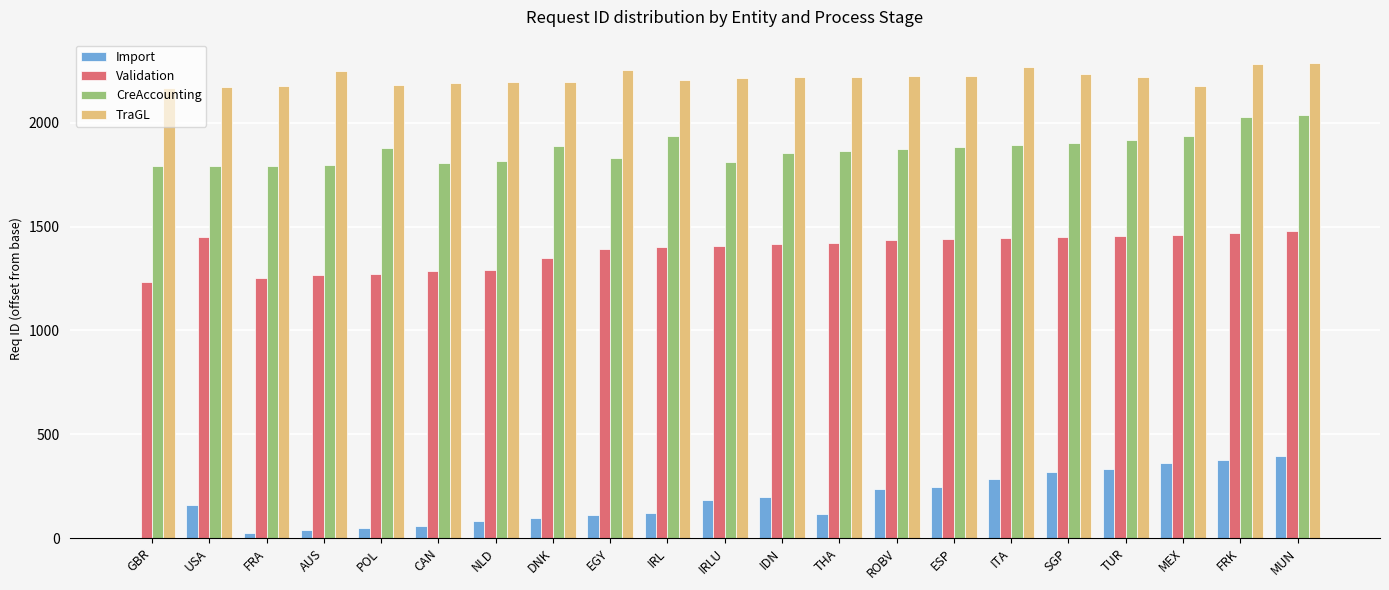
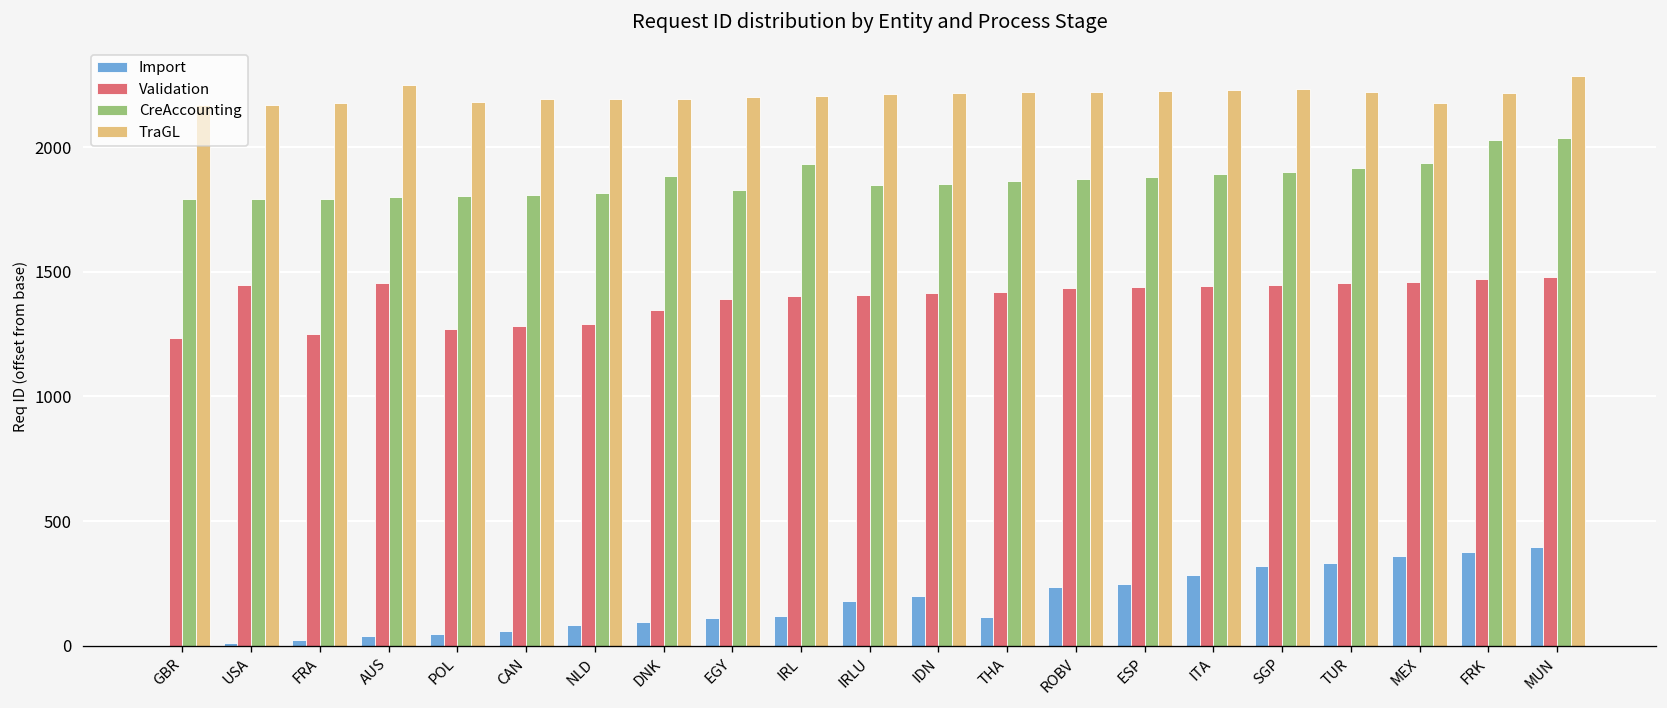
  {
    "Import": {
      "GBR": 0,
-     "USA": 160,
+     "USA": 10,
      "FRA": 20,
      "AUS": 40,
      "POL": 50,
      "CAN": 60,
      "NLD": 80,
      "DNK": 90,
      "EGY": 110,
      "IRL": 120,
      "IRLU": 180,
      "IDN": 200,
      "THA": 120,
      "ROBV": 240,
      "ESP": 250,
      "ITA": 280,
      "SGP": 320,
      "TUR": 330,
      "MEX": 360,
      "FRK": 380,
      "MUN": 400
    },
    "Validation": {
      "GBR": 1240,
      "USA": 1450,
      "FRA": 1250,
-     "AUS": 1270,
+     "AUS": 1450,
      "POL": 1270,
      "CAN": 1280,
      "NLD": 1290,
      "DNK": 1350,
      "EGY": 1390,
      "IRL": 1400,
      "IRLU": 1410,
      "IDN": 1420,
      "THA": 1420,
      "ROBV": 1430,
      "ESP": 1440,
      "ITA": 1450,
      "SGP": 1450,
      "TUR": 1450,
      "MEX": 1460,
      "FRK": 1470,
      "MUN": 1480
    },
    "CreAccounting": {
      "GBR": 1790,
      "USA": 1790,
      "FRA": 1790,
      "AUS": 1800,
-     "POL": 1880,
+     "POL": 1800,
      "CAN": 1810,
      "NLD": 1820,
      "DNK": 1890,
      "EGY": 1830,
      "IRL": 1930,
-     "IRLU": 1810,
+     "IRLU": 1850,
      "IDN": 1850,
      "THA": 1860,
      "ROBV": 1870,
      "ESP": 1880,
      "ITA": 1890,
      "SGP": 1900,
      "TUR": 1920,
      "MEX": 1940,
      "FRK": 2030,
      "MUN": 2040
    },
    "TraGL": {
      "USA": 2170,
      "FRA": 2180,
      "AUS": 2250,
      "POL": 2180,
      "CAN": 2190,
      "NLD": 2200,
      "DNK": 2200,
-     "EGY": 2250,
+     "EGY": 2200,
      "IRL": 2210,
      "IRLU": 2220,
      "IDN": 2220,
      "THA": 2220,
      "ROBV": 2220,
      "ESP": 2230,
-     "ITA": 2270,
+     "ITA": 2230,
      "SGP": 2230,
      "TUR": 2220,
      "MEX": 2180,
-     "FRK": 2280,
+     "FRK": 2220,
      "MUN": 2290
    }
  }
